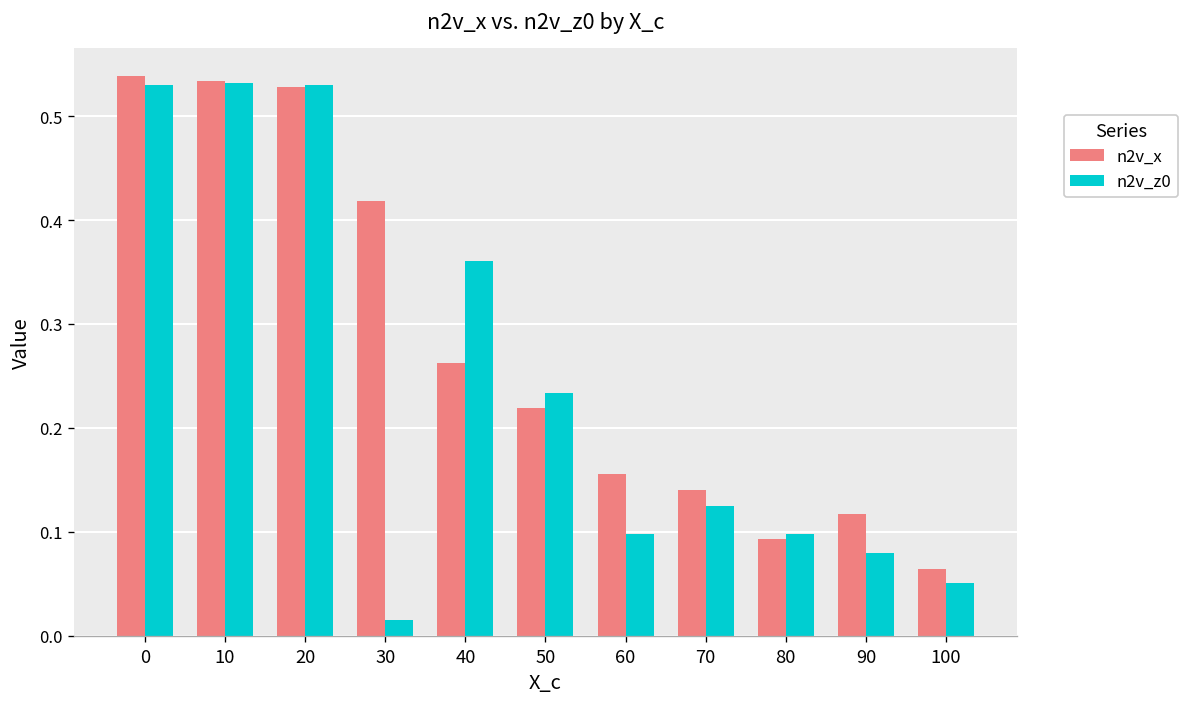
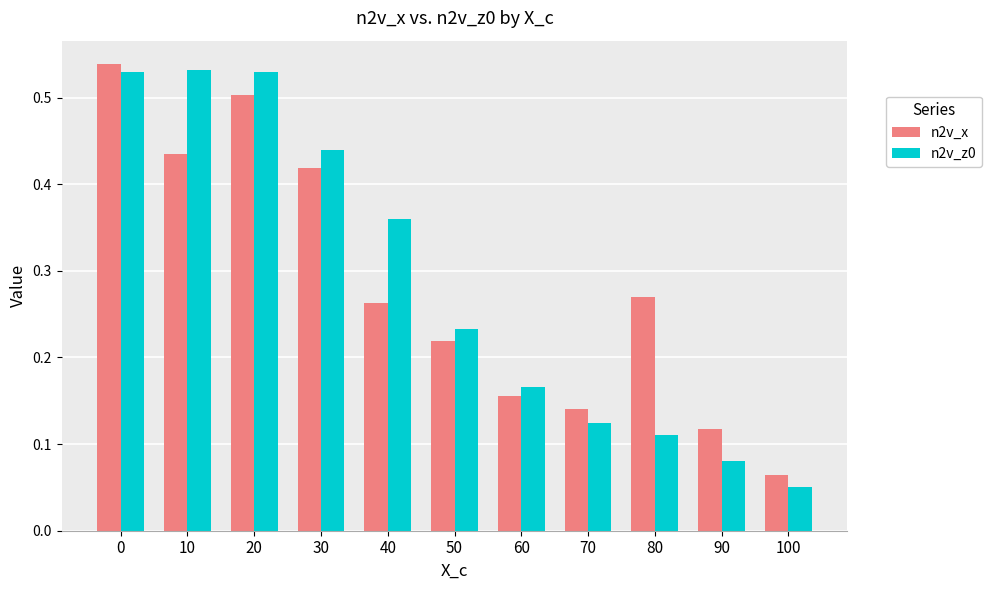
  {
    "n2v_x": {
      "0": 0.54,
-     "10": 0.53,
-     "20": 0.53,
+     "10": 0.43,
+     "20": 0.50,
      "30": 0.42,
      "40": 0.26,
      "50": 0.22,
      "60": 0.16,
      "70": 0.14,
-     "80": 0.09,
+     "80": 0.27,
      "90": 0.12,
      "100": 0.06
    },
    "n2v_z0": {
      "0": 0.53,
      "10": 0.53,
      "20": 0.53,
-     "30": 0.01,
+     "30": 0.44,
      "40": 0.36,
      "50": 0.23,
-     "60": 0.10,
+     "60": 0.17,
      "70": 0.12,
-     "80": 0.10,
+     "80": 0.11,
      "90": 0.08,
      "100": 0.05
    }
  }
